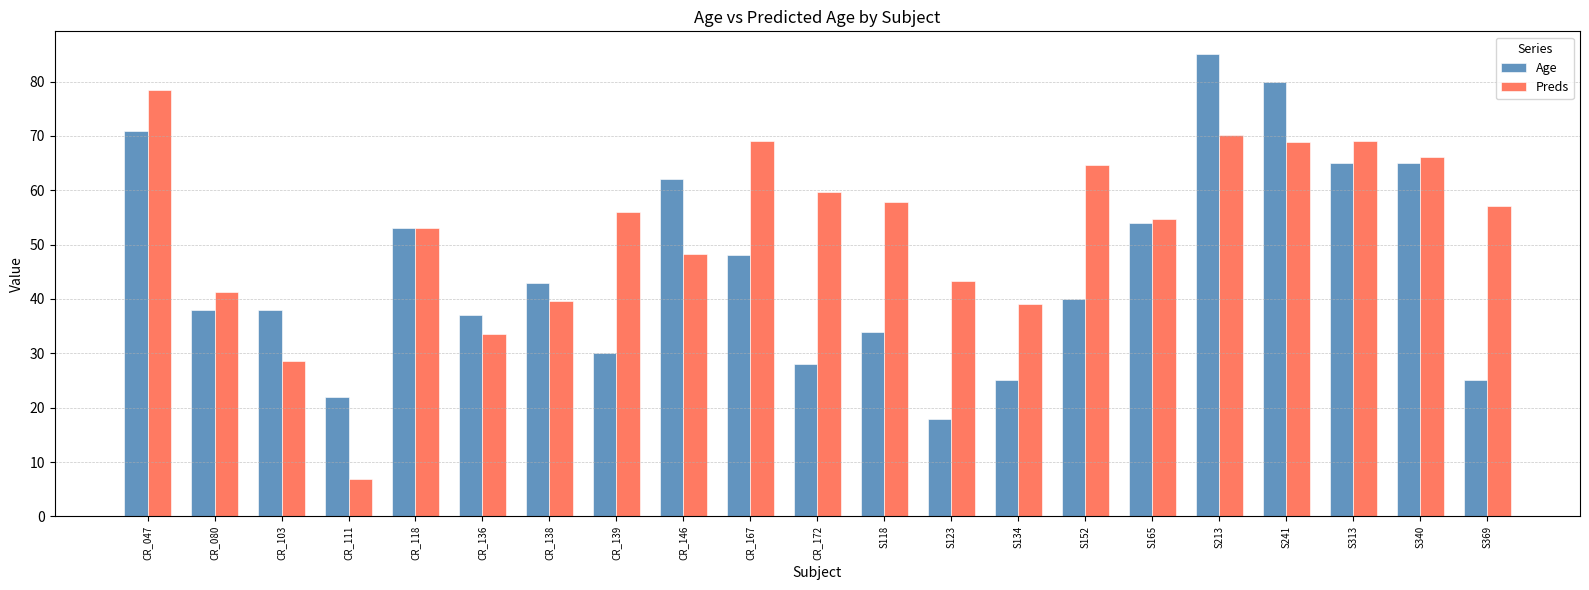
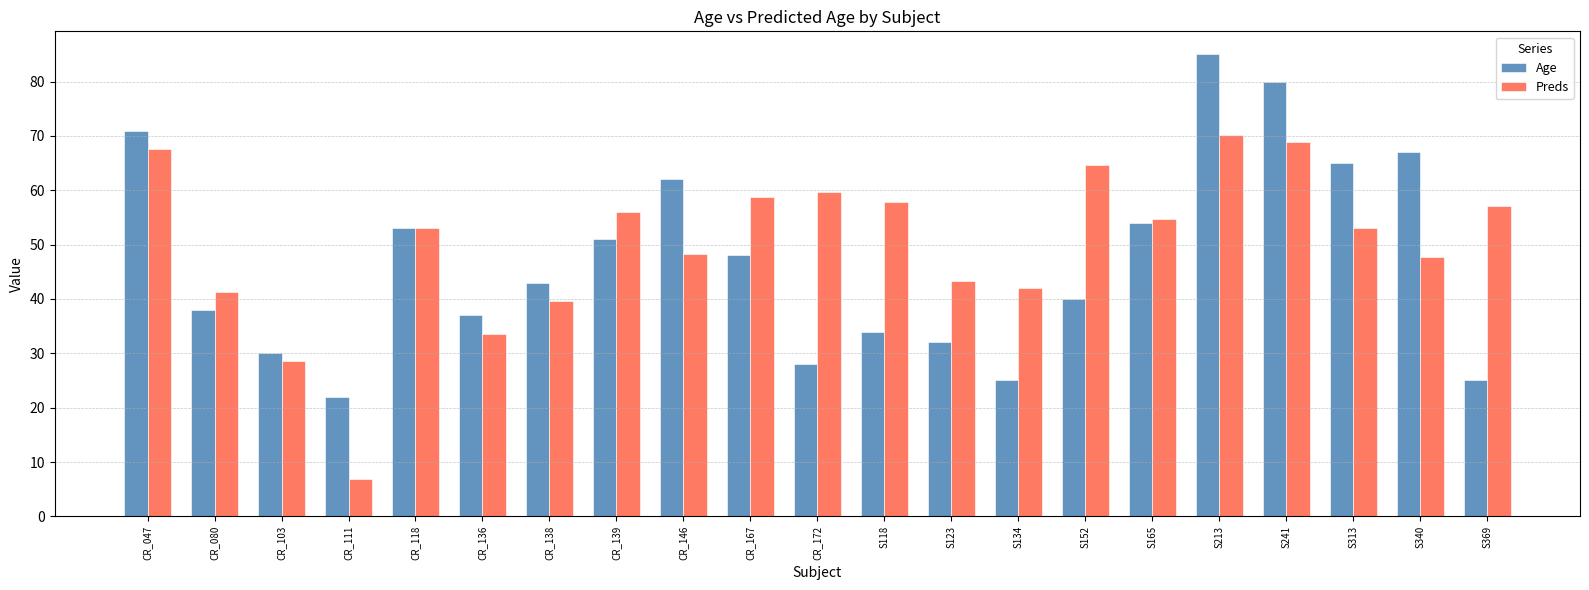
  {
    "Age": {
      "CR_047": 71,
      "CR_080": 38,
-     "CR_103": 38,
+     "CR_103": 30,
      "CR_111": 22,
      "CR_118": 53,
      "CR_136": 37,
      "CR_138": 43,
-     "CR_139": 30,
+     "CR_139": 51,
      "CR_146": 62,
      "CR_167": 48,
      "CR_172": 28,
      "S118": 34,
-     "S123": 18,
+     "S123": 32,
      "S134": 25,
      "S152": 40,
      "S165": 54,
      "S213": 85,
      "S241": 80,
      "S313": 65,
-     "S340": 65,
+     "S340": 67,
      "S369": 25
    },
    "Preds": {
-     "CR_047": 79,
+     "CR_047": 68,
      "CR_080": 41,
      "CR_103": 29,
      "CR_111": 7,
      "CR_118": 53,
      "CR_136": 34,
      "CR_138": 40,
      "CR_139": 56,
      "CR_146": 48,
-     "CR_167": 69,
+     "CR_167": 59,
      "CR_172": 60,
      "S118": 58,
      "S123": 43,
-     "S134": 39,
+     "S134": 42,
      "S152": 65,
      "S165": 55,
      "S213": 70,
      "S241": 69,
-     "S313": 69,
-     "S340": 66,
+     "S313": 53,
+     "S340": 48,
      "S369": 57
    }
  }
